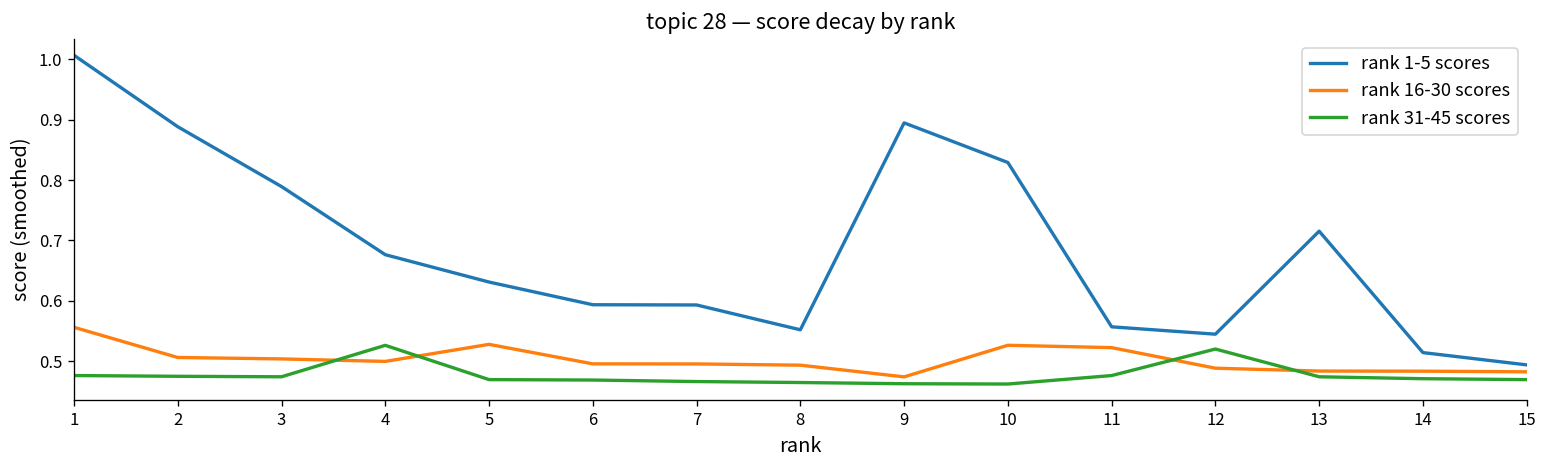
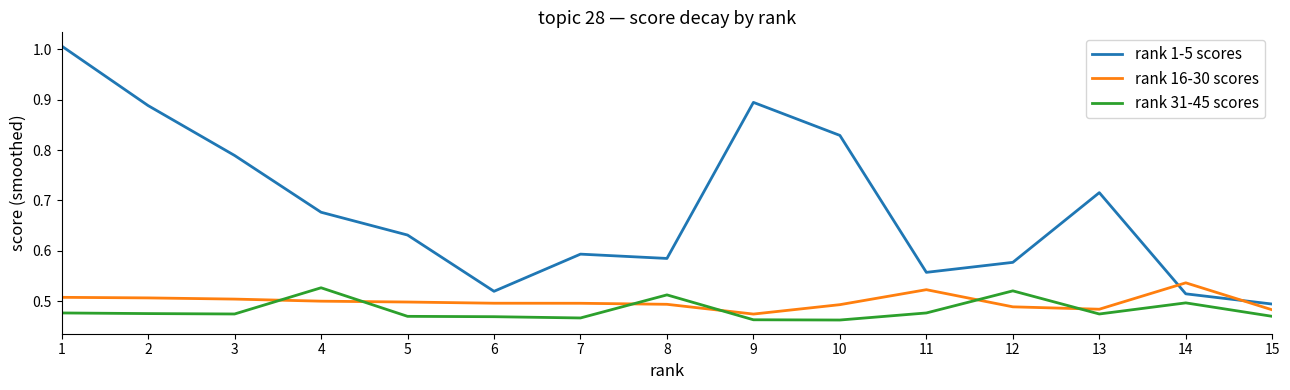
  {
    "rank 1-5 scores": {
      "1": 1.01,
      "2": 0.89,
      "3": 0.79,
      "4": 0.68,
      "5": 0.63,
-     "6": 0.59,
+     "6": 0.52,
      "7": 0.59,
-     "8": 0.55,
+     "8": 0.58,
      "9": 0.89,
      "10": 0.83,
      "11": 0.56,
-     "12": 0.54,
+     "12": 0.58,
      "13": 0.72,
      "14": 0.51,
      "15": 0.49
    },
    "rank 16-30 scores": {
-     "1": 0.56,
+     "1": 0.51,
      "2": 0.51,
      "3": 0.50,
      "4": 0.50,
-     "5": 0.53,
+     "5": 0.50,
      "6": 0.50,
      "7": 0.50,
      "8": 0.49,
      "9": 0.47,
-     "10": 0.53,
+     "10": 0.49,
      "11": 0.52,
      "12": 0.49,
      "13": 0.48,
-     "14": 0.48,
+     "14": 0.54,
      "15": 0.48
    },
    "rank 31-45 scores": {
      "1": 0.48,
      "2": 0.48,
      "3": 0.47,
      "4": 0.53,
      "5": 0.47,
      "6": 0.47,
      "7": 0.47,
-     "8": 0.46,
+     "8": 0.51,
      "9": 0.46,
      "10": 0.46,
      "11": 0.48,
      "12": 0.52,
      "13": 0.47,
-     "14": 0.47,
+     "14": 0.50,
      "15": 0.47
    }
  }
